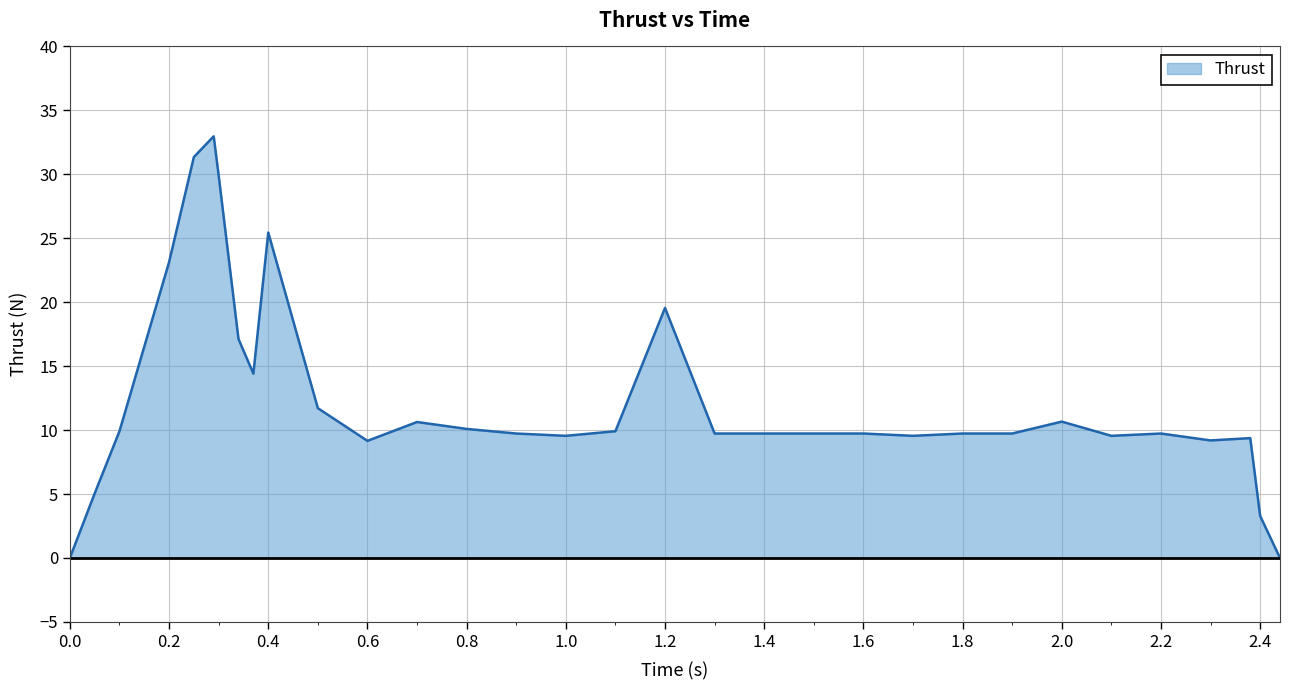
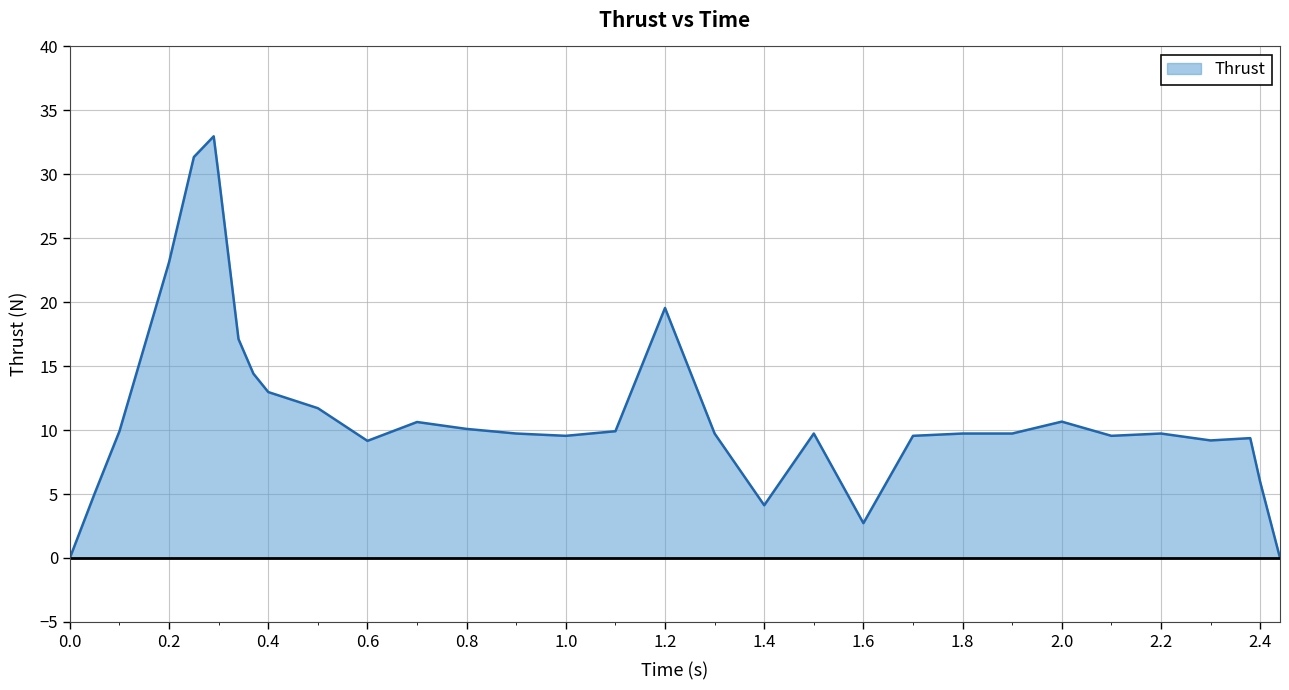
  {
    "0.0": 0.0,
    "0.2": 23.1,
-   "0.4": 25.4,
+   "0.4": 13.0,
    "0.6": 9.2,
    "0.8": 10.1,
    "1.0": 9.6,
    "1.2": 19.6,
-   "1.4": 9.7,
-   "1.6": 9.7,
+   "1.4": 4.1,
+   "1.6": 2.7,
    "1.8": 9.7,
    "2.0": 10.7,
    "2.2": 9.7,
-   "2.4": 3.3
+   "2.4": 6.0
  }
